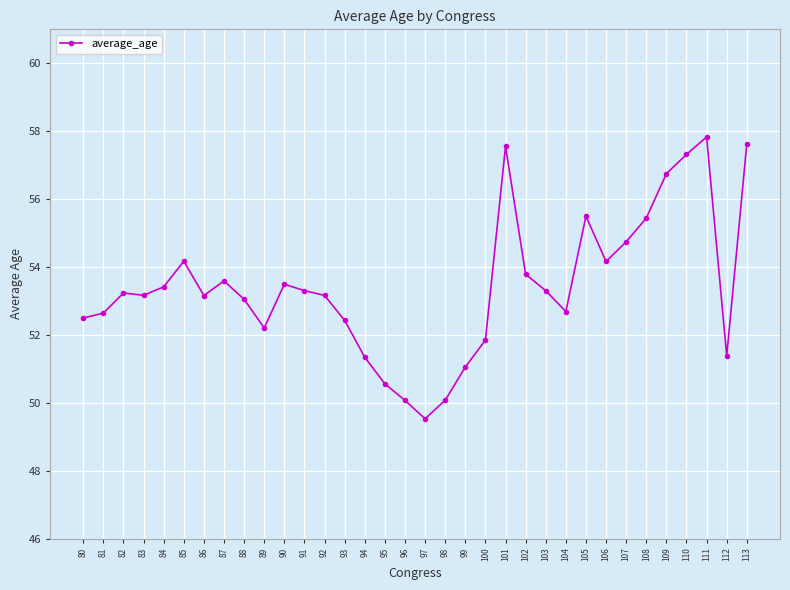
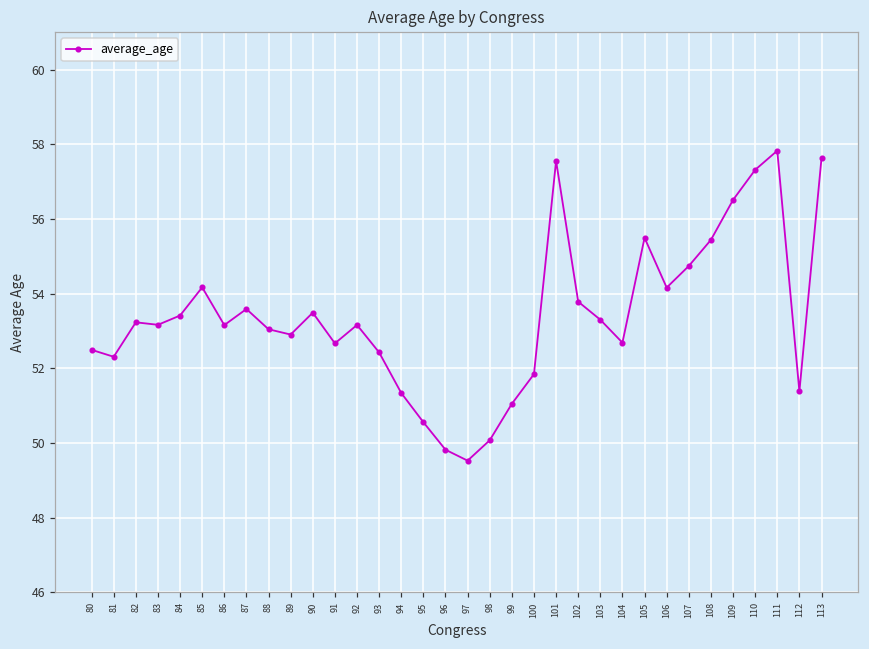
  {
    "80": 52.5,
-   "81": 52.6,
+   "81": 52.3,
    "82": 53.2,
    "83": 53.2,
    "84": 53.4,
    "85": 54.2,
    "86": 53.2,
    "87": 53.6,
    "88": 53.0,
-   "89": 52.2,
+   "89": 52.9,
    "90": 53.5,
-   "91": 53.3,
+   "91": 52.7,
    "92": 53.2,
    "93": 52.4,
    "94": 51.3,
    "95": 50.6,
-   "96": 50.1,
+   "96": 49.8,
    "97": 49.5,
    "98": 50.1,
    "99": 51.1,
    "100": 51.8,
    "101": 57.6,
    "102": 53.8,
    "103": 53.3,
    "104": 52.7,
    "105": 55.5,
    "106": 54.2,
    "107": 54.7,
    "108": 55.4,
-   "109": 56.7,
+   "109": 56.5,
    "110": 57.3,
    "111": 57.8,
    "112": 51.4,
    "113": 57.6
  }
